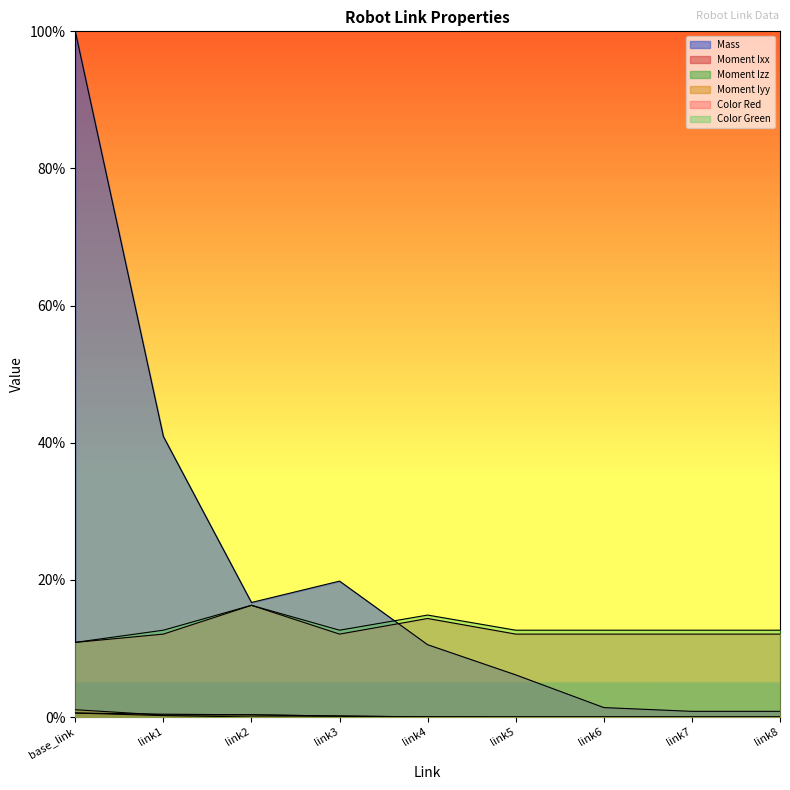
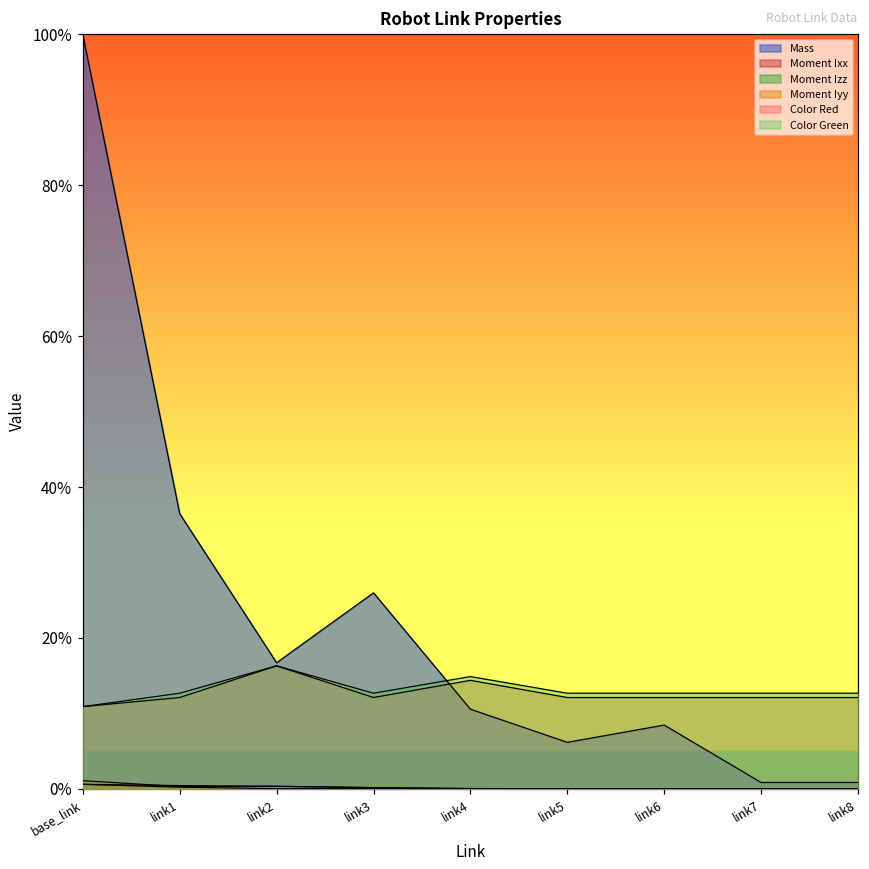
  {
    "Mass": {
      "base_link": "100%",
-     "link1": "41%",
+     "link1": "36%",
      "link2": "17%",
-     "link3": "20%",
+     "link3": "26%",
      "link4": "11%",
      "link5": "6%",
-     "link6": "1%",
+     "link6": "8%",
      "link7": "1%",
      "link8": "1%"
    },
    "Moment Iyy": {
      "base_link": "1%"
    },
    "Color Red": {
      "link1": "12%",
      "link3": "12%",
      "link4": "14%",
      "link5": "12%",
      "link6": "12%",
      "link7": "12%",
      "link8": "12%"
    }
  }
